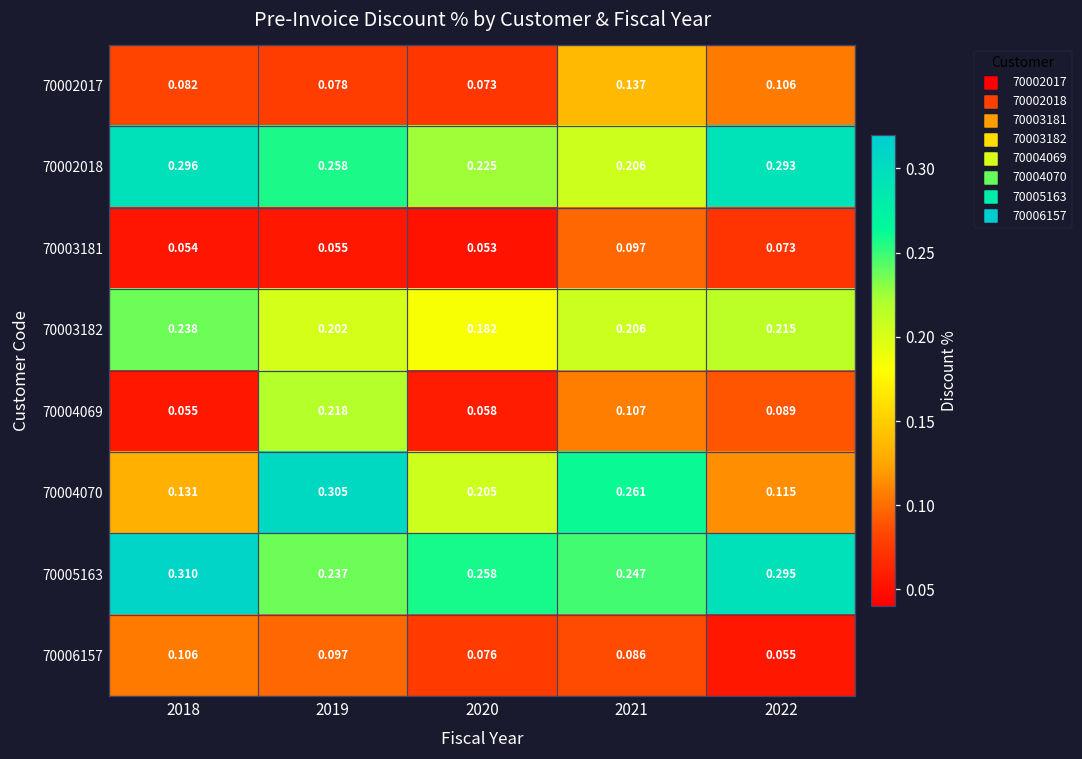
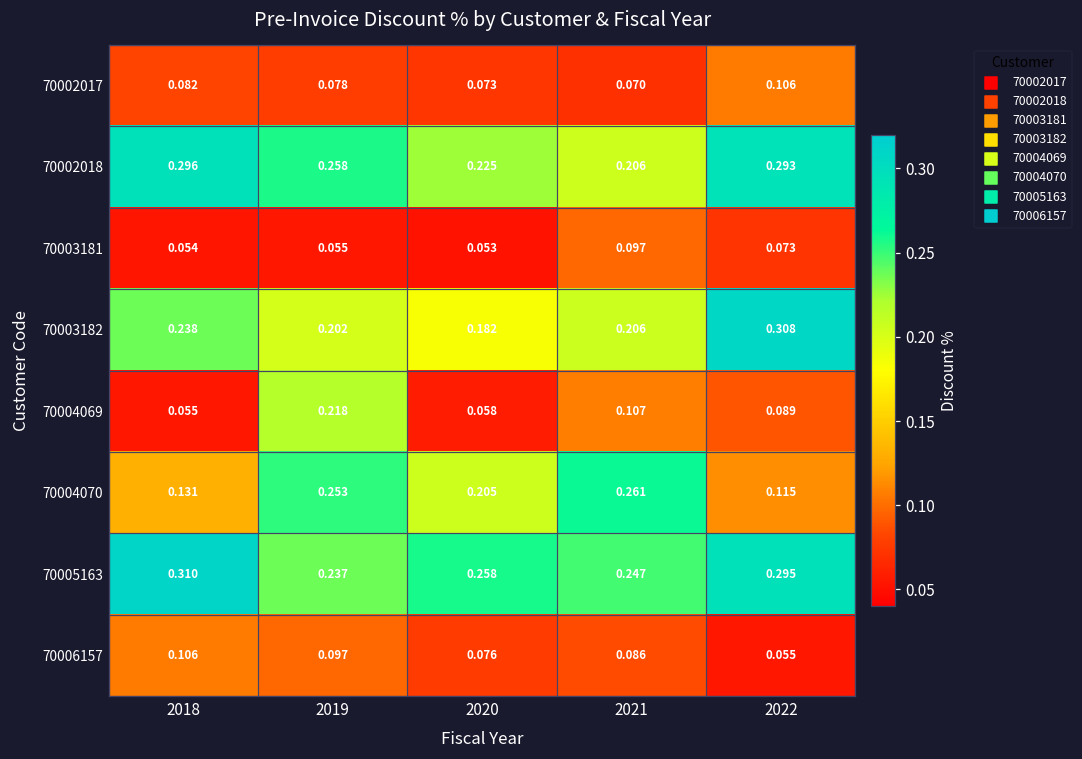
  {
    "70002017": {
      "2018": 0.082,
      "2019": 0.078,
      "2020": 0.073,
-     "2021": 0.137,
+     "2021": 0.070,
      "2022": 0.106
    },
    "70002018": {
      "2018": 0.296,
      "2019": 0.258,
      "2020": 0.225,
      "2021": 0.206,
      "2022": 0.293
    },
    "70003181": {
      "2018": 0.054,
      "2019": 0.055,
      "2020": 0.053,
      "2021": 0.097,
      "2022": 0.073
    },
    "70003182": {
      "2018": 0.238,
      "2019": 0.202,
      "2020": 0.182,
      "2021": 0.206,
-     "2022": 0.215
+     "2022": 0.308
    },
    "70004069": {
      "2018": 0.055,
      "2019": 0.218,
      "2020": 0.058,
      "2021": 0.107,
      "2022": 0.089
    },
    "70004070": {
      "2018": 0.131,
-     "2019": 0.305,
+     "2019": 0.253,
      "2020": 0.205,
      "2021": 0.261,
      "2022": 0.115
    },
    "70005163": {
      "2018": 0.310,
      "2019": 0.237,
      "2020": 0.258,
      "2021": 0.247,
      "2022": 0.295
    },
    "70006157": {
      "2018": 0.106,
      "2019": 0.097,
      "2020": 0.076,
      "2021": 0.086,
      "2022": 0.055
    }
  }
